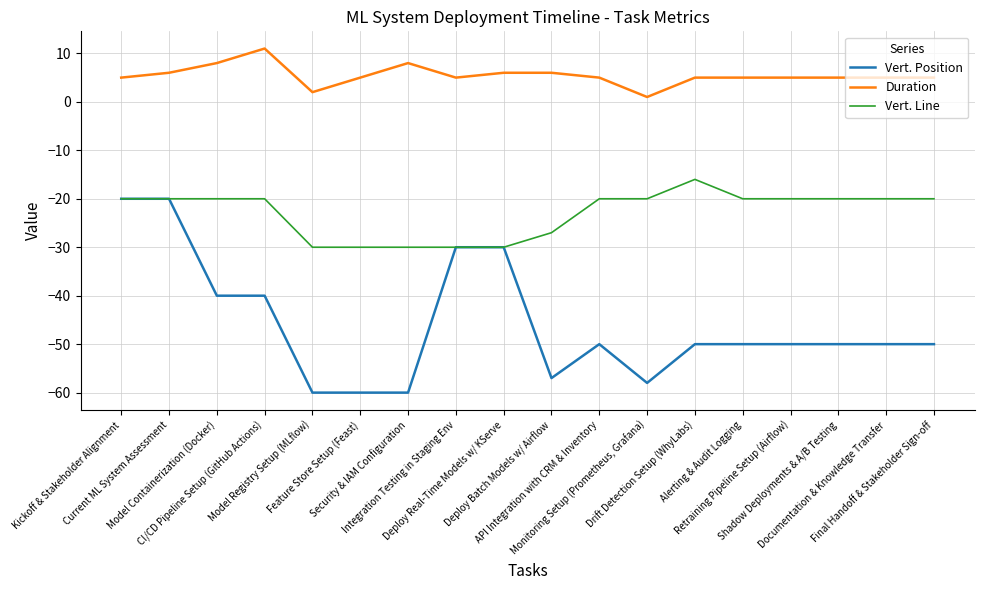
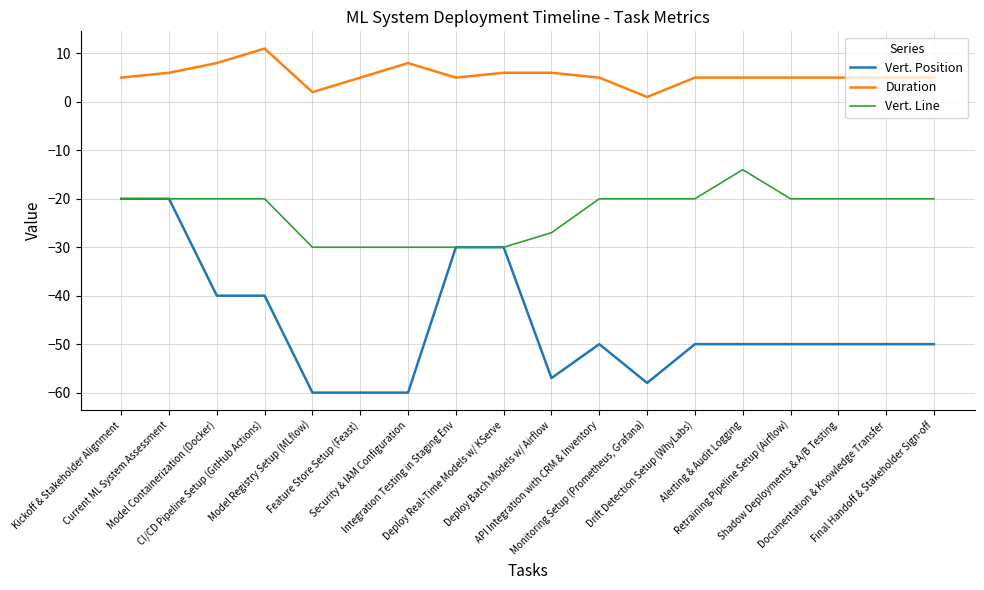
  {
    "Vert. Position": {
      "Model Containerization (Docker)": -40,
      "CI/CD Pipeline Setup (GitHub Actions)": -40,
      "Model Registry Setup (MLflow)": -60,
      "Feature Store Setup (Feast)": -60,
      "Security & IAM Configuration": -60,
      "Deploy Batch Models w/ Airflow": -57,
      "API Integration with CRM & Inventory": -50,
      "Monitoring Setup (Prometheus, Grafana)": -58,
      "Drift Detection Setup (WhyLabs)": -50,
      "Alerting & Audit Logging": -50,
      "Retraining Pipeline Setup (Airflow)": -50,
      "Shadow Deployments & A/B Testing": -50,
      "Documentation & Knowledge Transfer": -50,
      "Final Handoff & Stakeholder Sign-off": -50
    },
    "Duration": {
      "Kickoff & Stakeholder Alignment": 5,
      "Current ML System Assessment": 6,
      "Model Containerization (Docker)": 8,
      "CI/CD Pipeline Setup (GitHub Actions)": 11,
      "Model Registry Setup (MLflow)": 2,
      "Feature Store Setup (Feast)": 5,
      "Security & IAM Configuration": 8,
      "Integration Testing in Staging Env": 5,
      "Deploy Real-Time Models w/ KServe": 6,
      "Deploy Batch Models w/ Airflow": 6,
      "API Integration with CRM & Inventory": 5,
      "Monitoring Setup (Prometheus, Grafana)": 1,
      "Drift Detection Setup (WhyLabs)": 5,
      "Alerting & Audit Logging": 5,
      "Retraining Pipeline Setup (Airflow)": 5,
      "Shadow Deployments & A/B Testing": 5
    },
    "Vert. Line": {
      "Model Containerization (Docker)": -20,
      "CI/CD Pipeline Setup (GitHub Actions)": -20,
      "Model Registry Setup (MLflow)": -30,
      "Feature Store Setup (Feast)": -30,
      "Security & IAM Configuration": -30,
      "Deploy Batch Models w/ Airflow": -27,
      "API Integration with CRM & Inventory": -20,
      "Monitoring Setup (Prometheus, Grafana)": -20,
-     "Drift Detection Setup (WhyLabs)": -16,
-     "Alerting & Audit Logging": -20,
+     "Drift Detection Setup (WhyLabs)": -20,
+     "Alerting & Audit Logging": -14,
      "Retraining Pipeline Setup (Airflow)": -20,
      "Shadow Deployments & A/B Testing": -20,
      "Documentation & Knowledge Transfer": -20,
      "Final Handoff & Stakeholder Sign-off": -20
    }
  }
